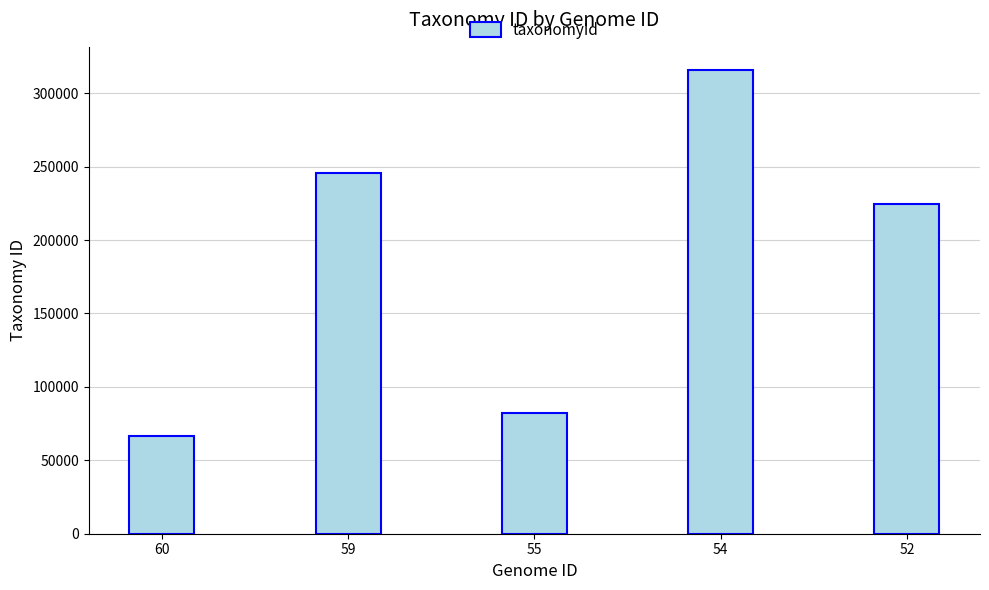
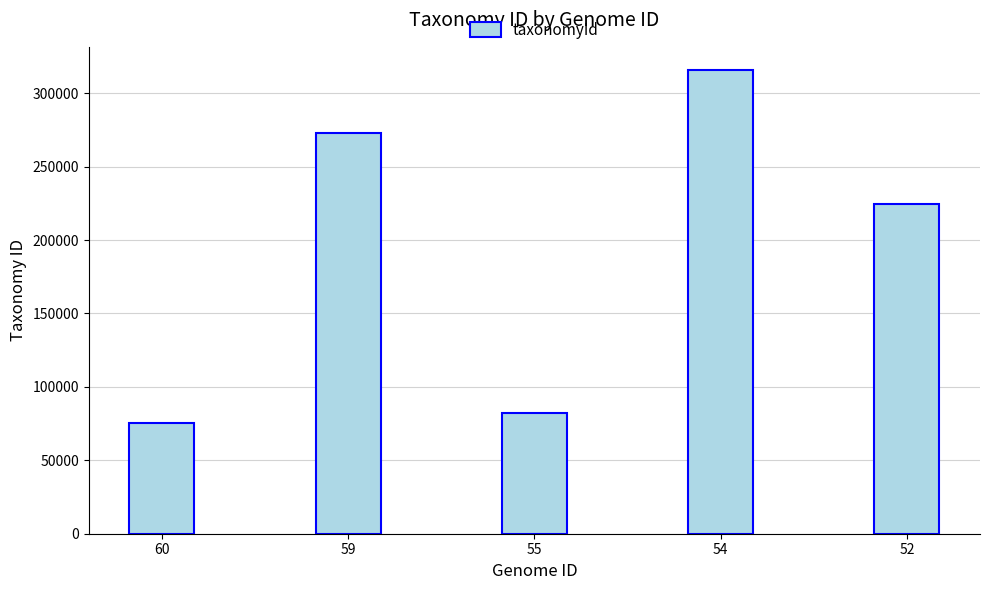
  {
-   "60": 67000,
-   "59": 246000,
+   "60": 76000,
+   "59": 273000,
    "55": 82000,
    "54": 316000,
    "52": 224000
  }
